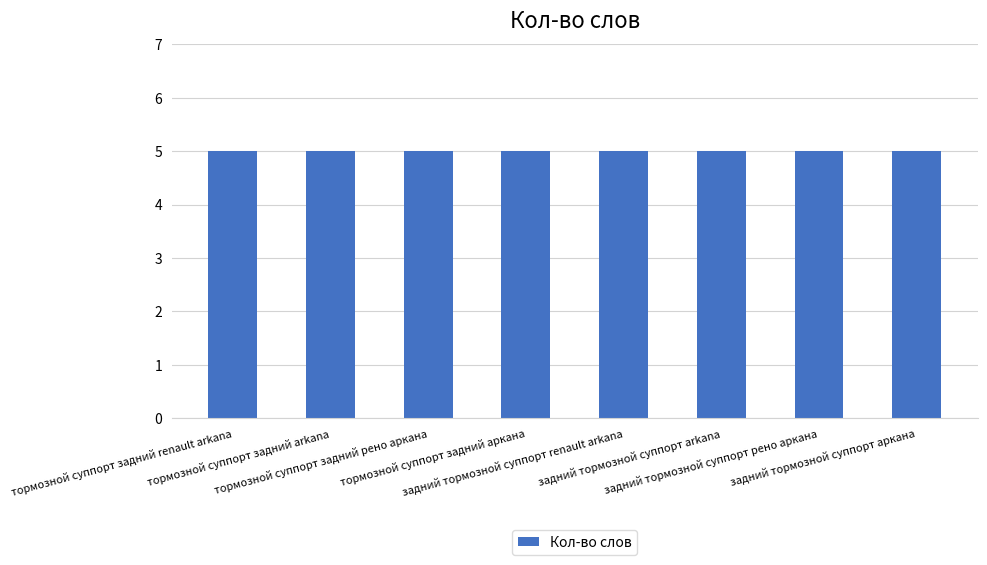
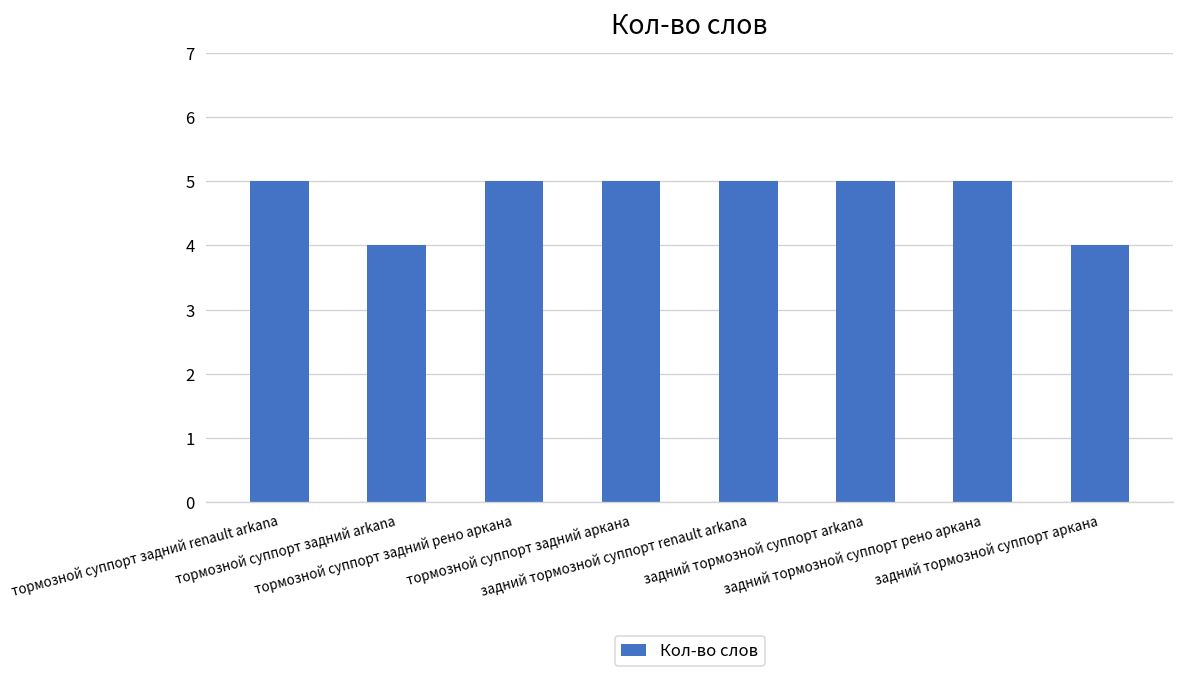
  {
    "тормозной суппорт задний renault arkana": 5,
-   "тормозной суппорт задний arkana": 5,
+   "тормозной суппорт задний arkana": 4,
    "тормозной суппорт задний рено аркана": 5,
    "тормозной суппорт задний аркана": 5,
    "задний тормозной суппорт renault arkana": 5,
    "задний тормозной суппорт arkana": 5,
    "задний тормозной суппорт рено аркана": 5,
-   "задний тормозной суппорт аркана": 5
+   "задний тормозной суппорт аркана": 4
  }
